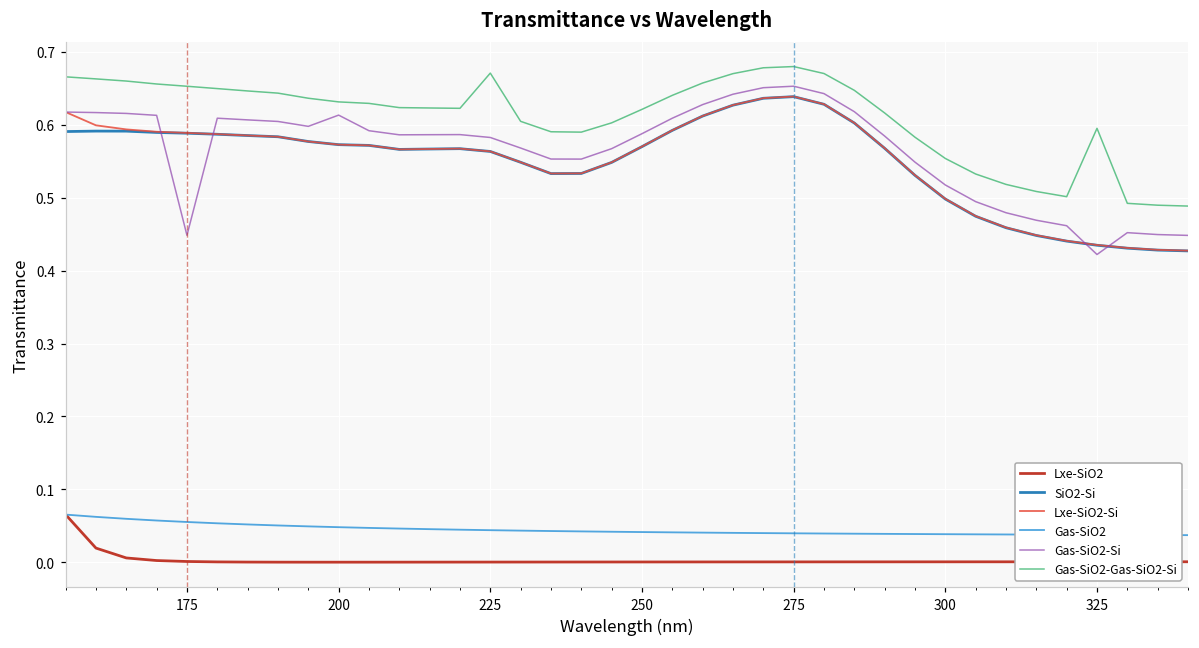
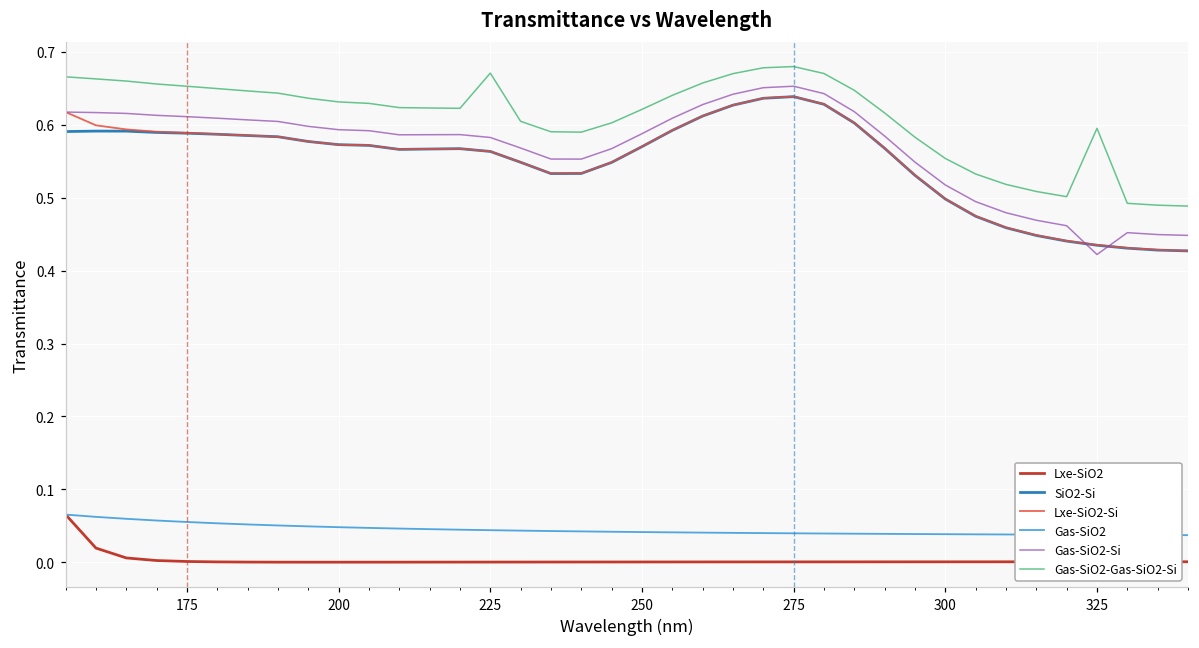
  {
    "Gas-SiO2-Si": {
-     "175": 0.45,
-     "200": 0.61,
+     "175": 0.61,
+     "200": 0.59,
      "225": 0.58,
      "250": 0.59,
      "275": 0.65,
      "300": 0.52,
      "325": 0.42
    },
    "Gas-SiO2-Gas-SiO2-Si": {
      "175": 0.65,
      "200": 0.63,
      "225": 0.67,
      "250": 0.62,
      "275": 0.68,
      "300": 0.55,
      "325": 0.60
    }
  }
